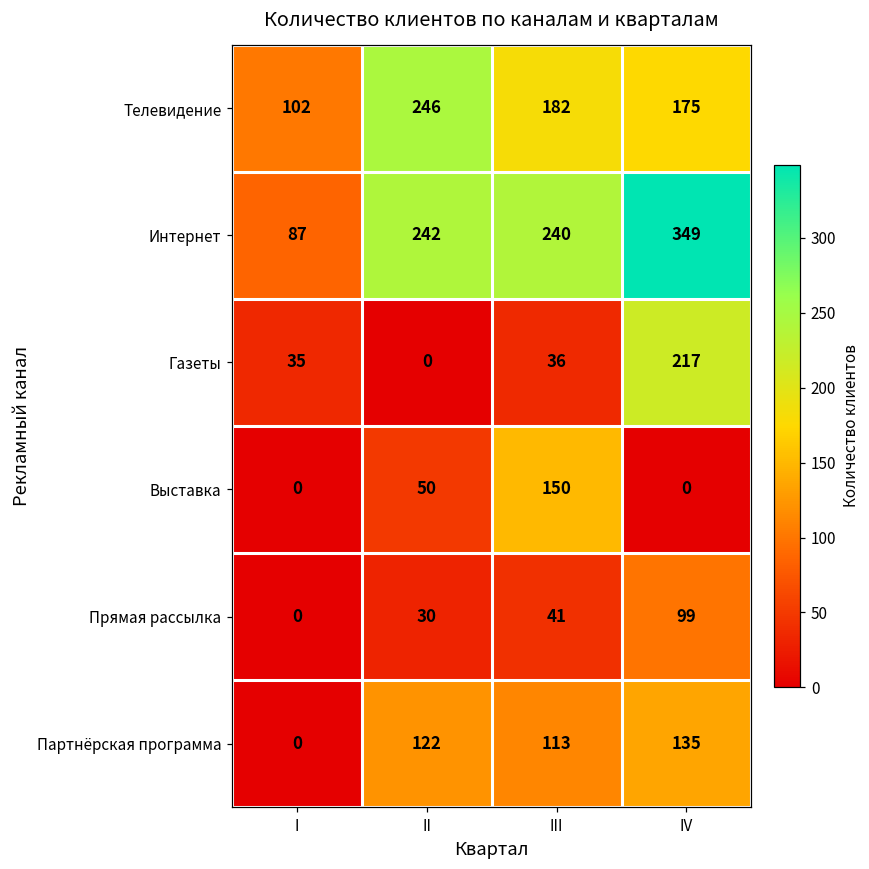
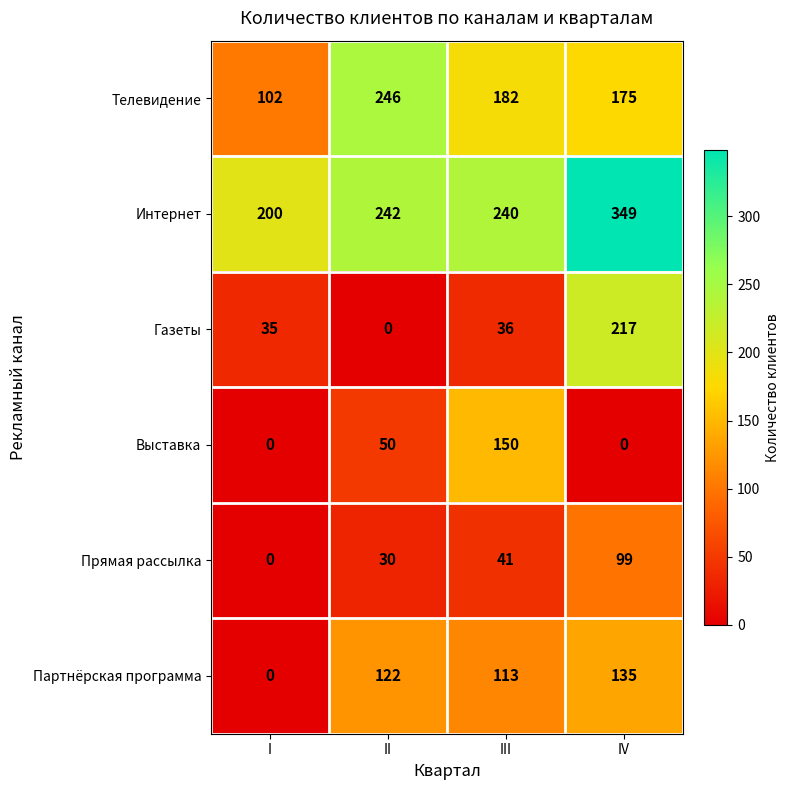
  {
    "Телевидение": {
      "I": 102,
      "II": 246,
      "III": 182,
      "IV": 175
    },
    "Интернет": {
-     "I": 87,
+     "I": 200,
      "II": 242,
      "III": 240,
      "IV": 349
    },
    "Газеты": {
      "I": 35,
      "II": 0,
      "III": 36,
      "IV": 217
    },
    "Выставка": {
      "I": 0,
      "II": 50,
      "III": 150,
      "IV": 0
    },
    "Прямая рассылка": {
      "I": 0,
      "II": 30,
      "III": 41,
      "IV": 99
    },
    "Партнёрская программа": {
      "I": 0,
      "II": 122,
      "III": 113,
      "IV": 135
    }
  }
